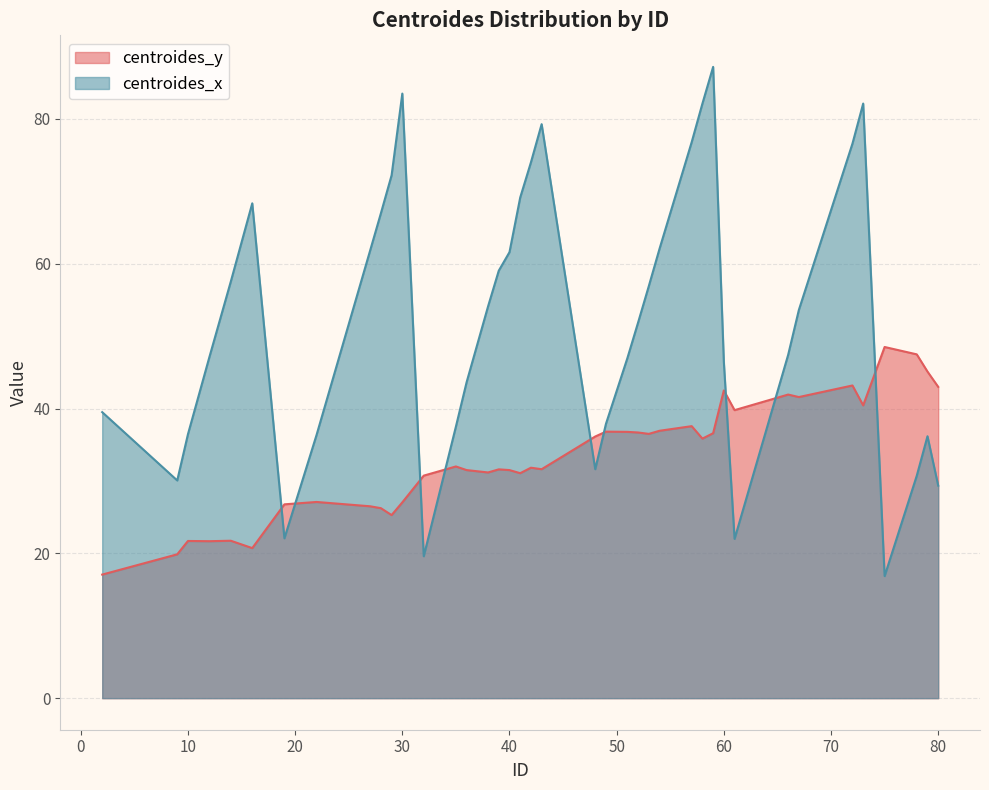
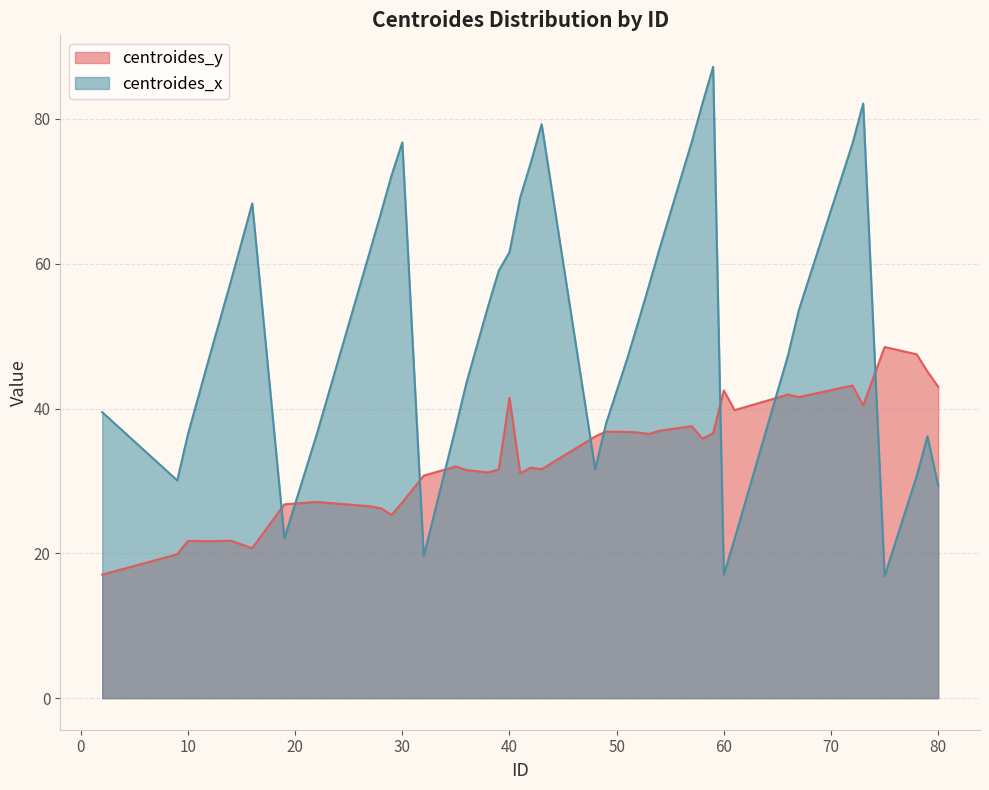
  {
    "centroides_y": {
      "10": 22,
      "30": 27,
-     "40": 32,
+     "40": 42,
      "60": 43,
      "80": 43
    },
    "centroides_x": {
      "10": 36,
-     "30": 84,
+     "30": 77,
      "40": 62,
-     "60": 46,
+     "60": 17,
      "80": 29
    }
  }
